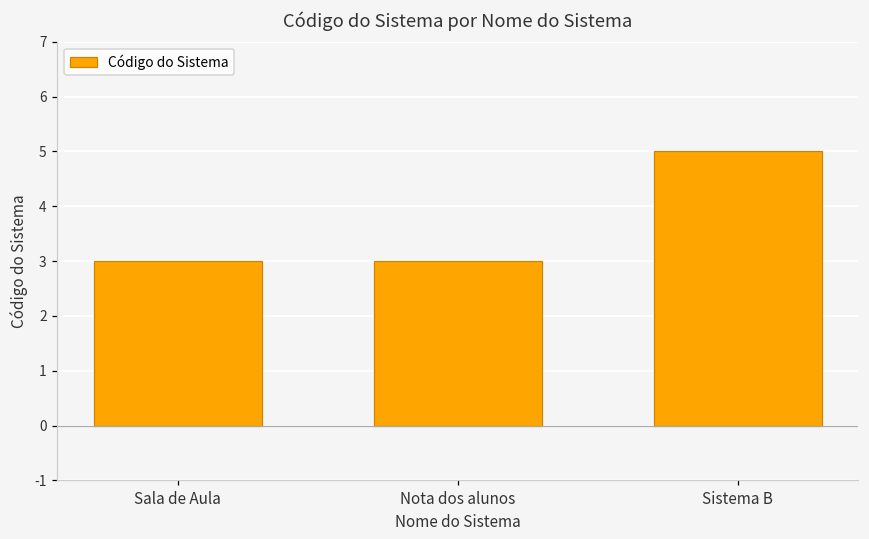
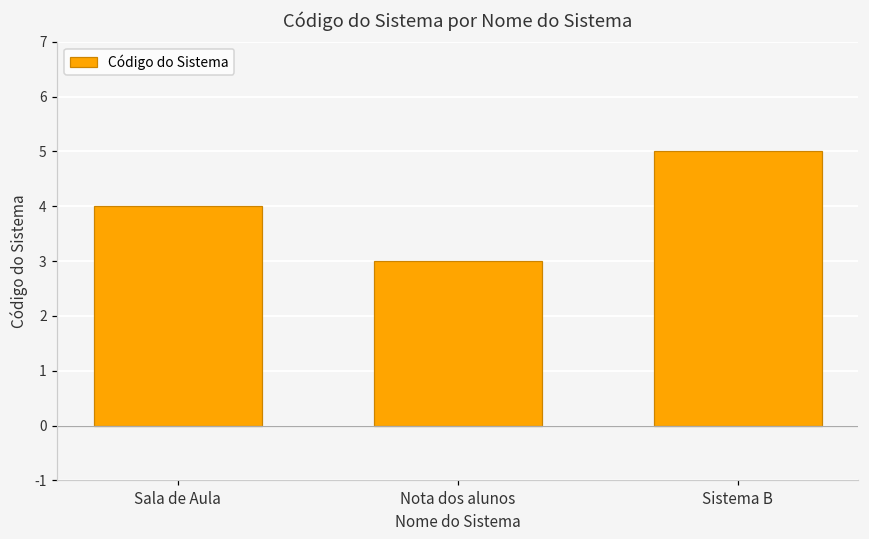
  {
-   "Sala de Aula": 3,
+   "Sala de Aula": 4,
    "Nota dos alunos": 3,
    "Sistema B": 5
  }
